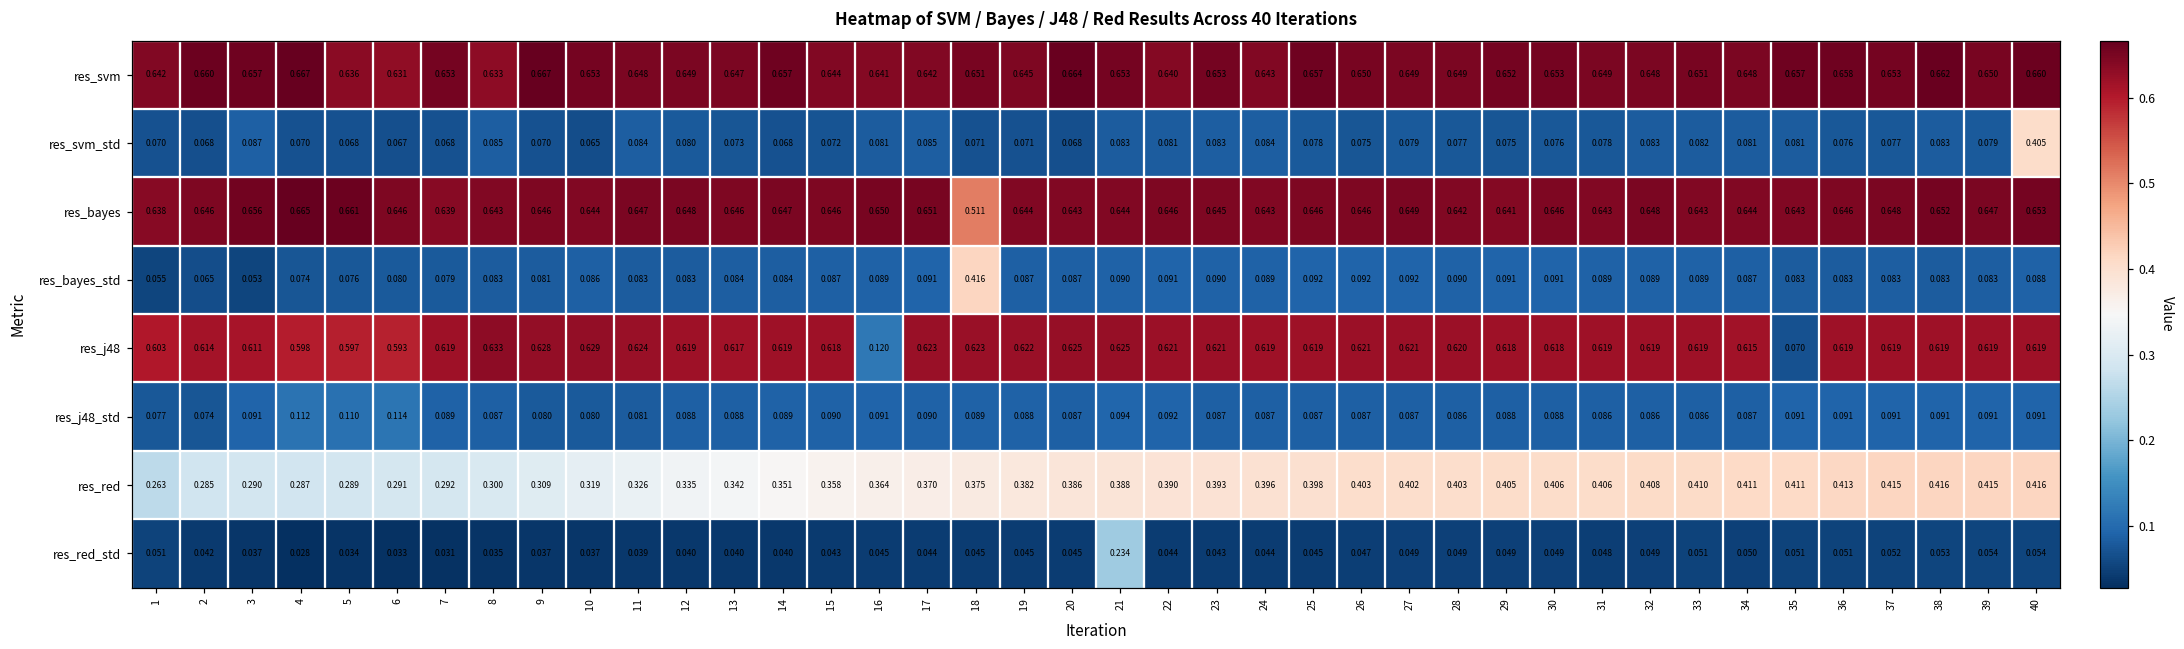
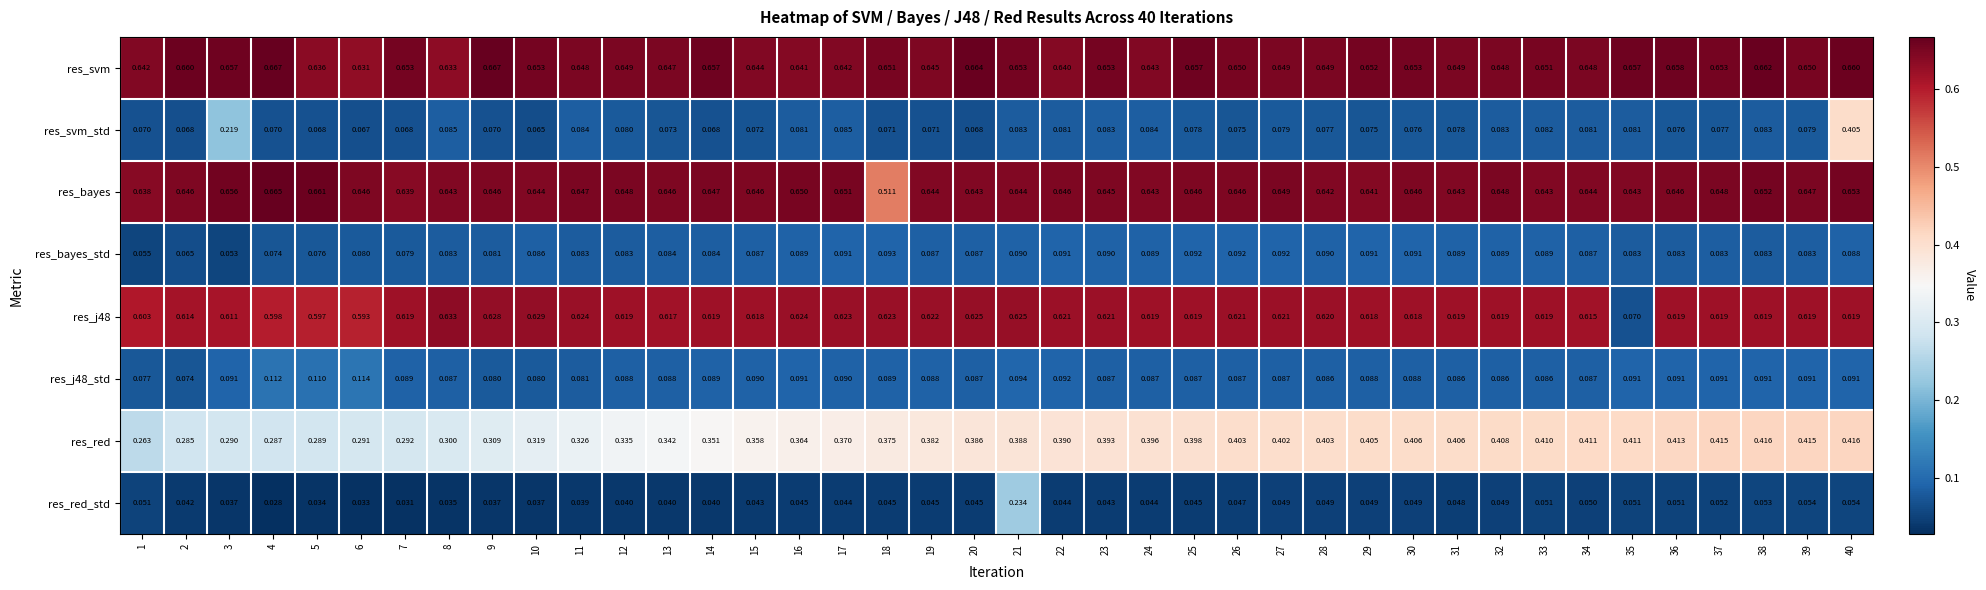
  {
    "res_svm_std": {
      "1": 0.070,
      "2": 0.068,
-     "3": 0.087,
+     "3": 0.219,
      "4": 0.070,
      "5": 0.068,
      "6": 0.067,
      "7": 0.068,
      "8": 0.085,
      "9": 0.070,
      "10": 0.065,
      "11": 0.084,
      "12": 0.080,
      "13": 0.073,
      "14": 0.068,
      "15": 0.072,
      "16": 0.081,
      "17": 0.085,
      "18": 0.071,
      "19": 0.071,
      "20": 0.068,
      "21": 0.083,
      "22": 0.081,
      "23": 0.083,
      "24": 0.084,
      "25": 0.078,
      "26": 0.075,
      "27": 0.079,
      "28": 0.077,
      "29": 0.075,
      "30": 0.076,
      "31": 0.078,
      "32": 0.083,
      "33": 0.082,
      "34": 0.081,
      "35": 0.081,
      "36": 0.076,
      "37": 0.077,
      "38": 0.083,
      "39": 0.079,
      "40": 0.405
    },
    "res_bayes_std": {
      "1": 0.055,
      "2": 0.065,
      "3": 0.053,
      "4": 0.074,
      "5": 0.076,
      "6": 0.080,
      "7": 0.079,
      "8": 0.083,
      "9": 0.081,
      "10": 0.086,
      "11": 0.083,
      "12": 0.083,
      "13": 0.084,
      "14": 0.084,
      "15": 0.087,
      "16": 0.089,
      "17": 0.091,
-     "18": 0.416,
+     "18": 0.093,
      "19": 0.087,
      "20": 0.087,
      "21": 0.090,
      "22": 0.091,
      "23": 0.090,
      "24": 0.089,
      "25": 0.092,
      "26": 0.092,
      "27": 0.092,
      "28": 0.090,
      "29": 0.091,
      "30": 0.091,
      "31": 0.089,
      "32": 0.089,
      "33": 0.089,
      "34": 0.087,
      "35": 0.083,
      "36": 0.083,
      "37": 0.083,
      "38": 0.083,
      "39": 0.083,
      "40": 0.088
    },
    "res_j48": {
      "1": 0.603,
      "2": 0.614,
      "3": 0.611,
      "4": 0.598,
      "5": 0.597,
      "6": 0.593,
      "7": 0.619,
      "8": 0.633,
      "9": 0.628,
      "10": 0.629,
      "11": 0.624,
      "12": 0.619,
      "13": 0.617,
      "14": 0.619,
      "15": 0.618,
-     "16": 0.120,
+     "16": 0.624,
      "17": 0.623,
      "18": 0.623,
      "19": 0.622,
      "20": 0.625,
      "21": 0.625,
      "22": 0.621,
      "23": 0.621,
      "24": 0.619,
      "25": 0.619,
      "26": 0.621,
      "27": 0.621,
      "28": 0.620,
      "29": 0.618,
      "30": 0.618,
      "31": 0.619,
      "32": 0.619,
      "33": 0.619,
      "34": 0.615,
      "35": 0.070,
      "36": 0.619,
      "37": 0.619,
      "38": 0.619,
      "39": 0.619,
      "40": 0.619
    }
  }
